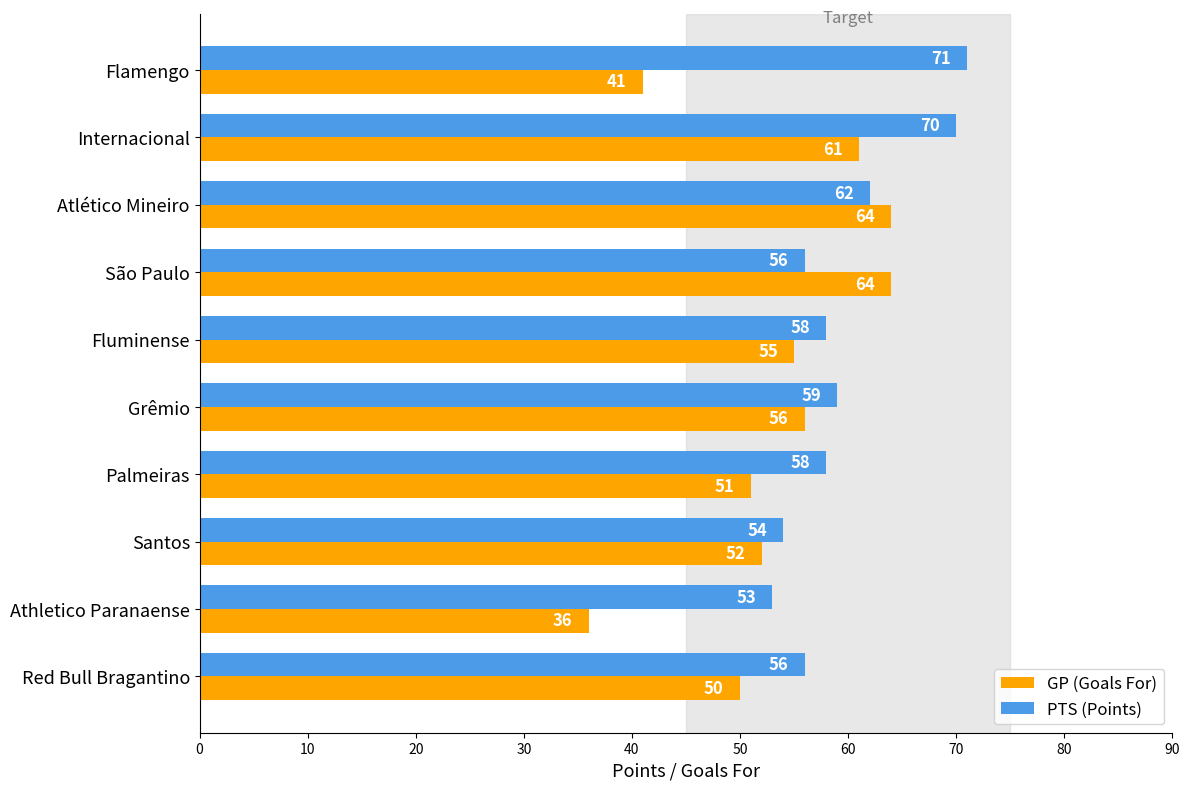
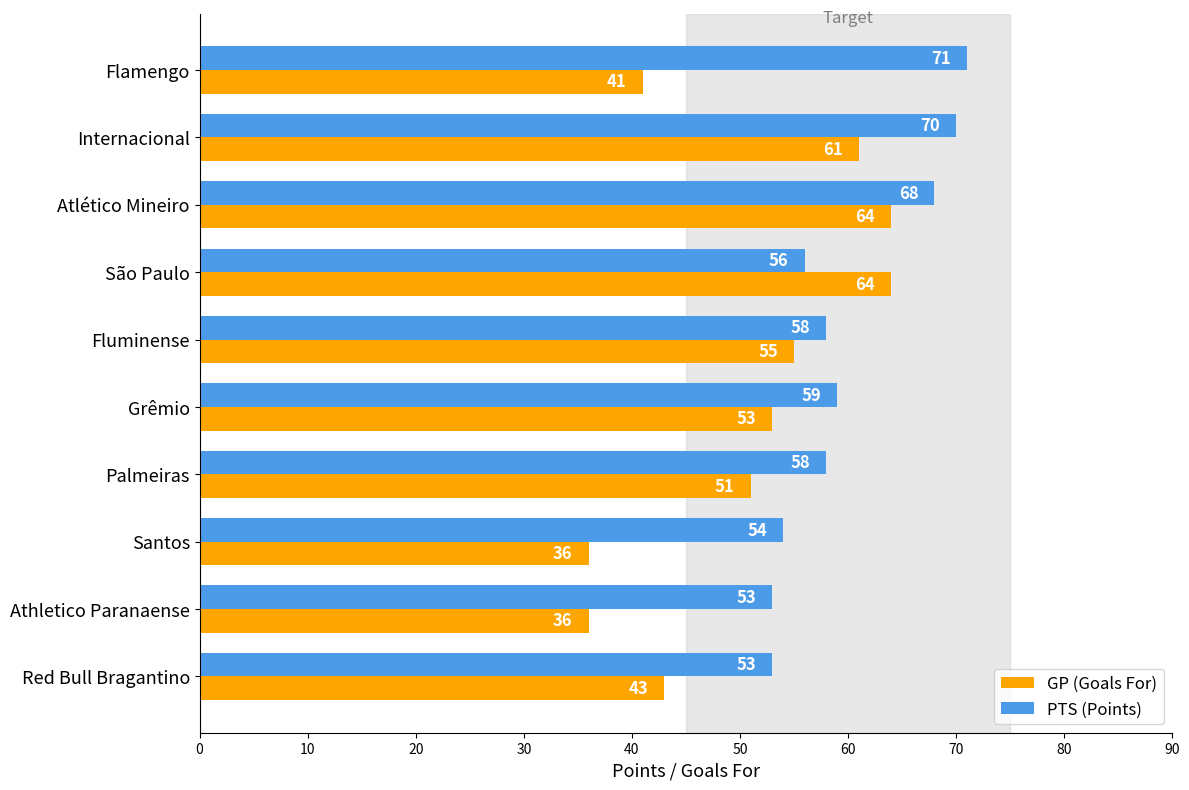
  {
    "GP (Goals For)": {
      "Flamengo": 41,
      "Internacional": 61,
      "Atlético Mineiro": 64,
      "São Paulo": 64,
      "Fluminense": 55,
-     "Grêmio": 56,
+     "Grêmio": 53,
      "Palmeiras": 51,
-     "Santos": 52,
+     "Santos": 36,
      "Athletico Paranaense": 36,
-     "Red Bull Bragantino": 50
+     "Red Bull Bragantino": 43
    },
    "PTS (Points)": {
      "Flamengo": 71,
      "Internacional": 70,
-     "Atlético Mineiro": 62,
+     "Atlético Mineiro": 68,
      "São Paulo": 56,
      "Fluminense": 58,
      "Grêmio": 59,
      "Palmeiras": 58,
      "Santos": 54,
      "Athletico Paranaense": 53,
-     "Red Bull Bragantino": 56
+     "Red Bull Bragantino": 53
    }
  }
